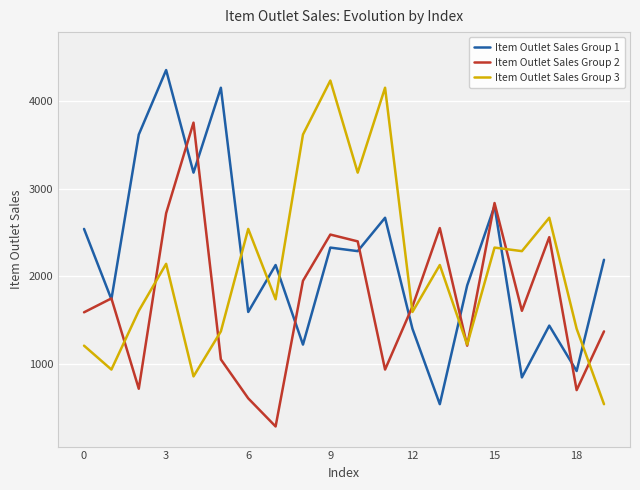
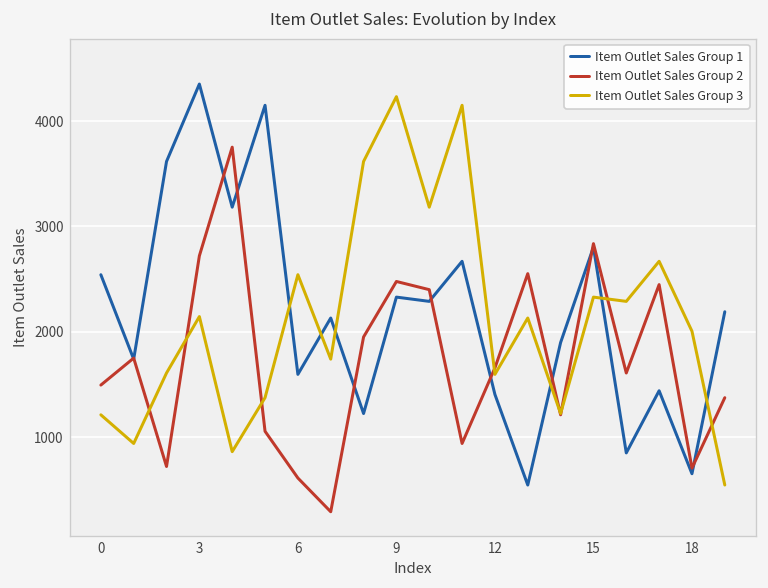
  {
    "Item Outlet Sales Group 1": {
      "0": 2500,
      "3": 4400,
      "6": 1600,
      "9": 2300,
      "12": 1400,
      "15": 2800,
-     "18": 900
+     "18": 700
    },
    "Item Outlet Sales Group 2": {
-     "0": 1600,
+     "0": 1500,
      "3": 2700,
      "6": 600,
      "9": 2500,
      "12": 1700,
      "15": 2800,
      "18": 700
    },
    "Item Outlet Sales Group 3": {
      "0": 1200,
      "3": 2100,
      "6": 2500,
      "9": 4200,
      "12": 1600,
      "15": 2300,
-     "18": 1400
+     "18": 2000
    }
  }
